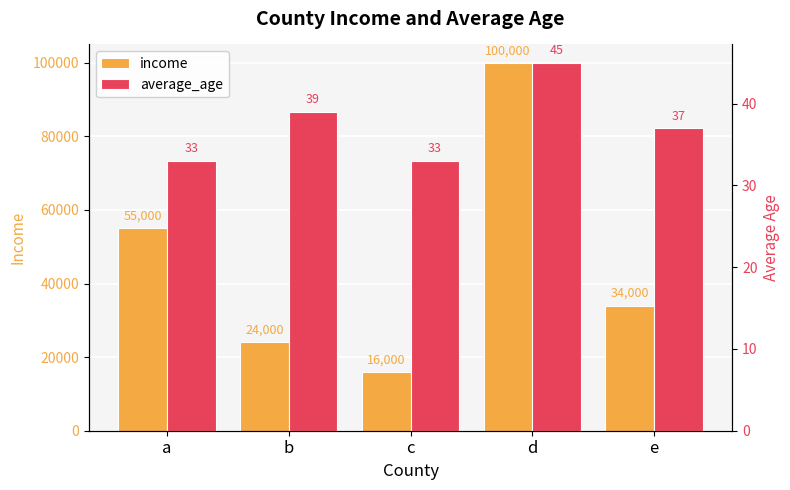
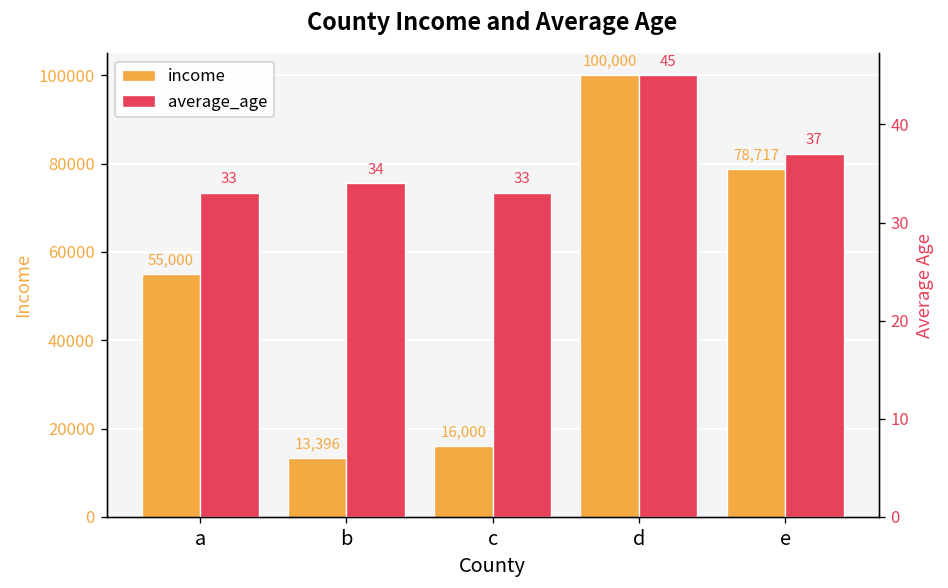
  {
    "income": {
      "a": "55,000",
-     "b": "24,000",
+     "b": "13,396",
      "c": "16,000",
      "d": "100,000",
-     "e": "34,000"
+     "e": "78,717"
    },
    "average_age": {
      "a": "33",
-     "b": "39",
+     "b": "34",
      "c": "33",
      "d": "45",
      "e": "37"
    }
  }
